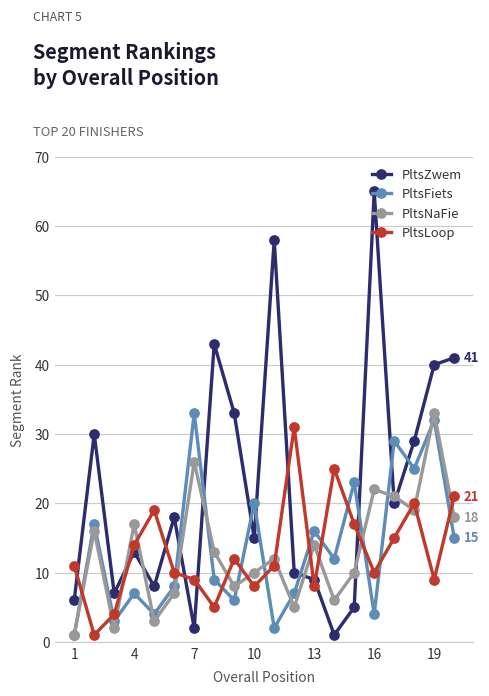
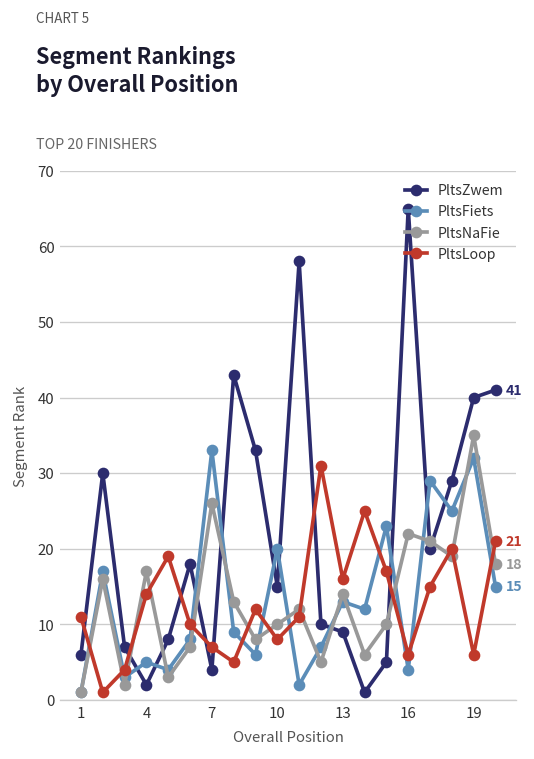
  {
    "PltsZwem": {
      "1": 6,
-     "4": 13,
-     "7": 2,
+     "4": 2,
+     "7": 4,
      "10": 15,
      "13": 9,
      "16": 65,
      "19": 40
    },
    "PltsFiets": {
-     "4": 7,
+     "4": 5,
      "7": 33,
      "10": 20,
-     "13": 16,
+     "13": 13,
      "16": 4,
      "19": 32
    },
    "PltsNaFie": {
      "4": 17,
      "7": 26,
      "10": 10,
      "13": 14,
      "16": 22,
-     "19": 33
+     "19": 35
    },
    "PltsLoop": {
      "1": 11,
      "4": 14,
-     "7": 9,
+     "7": 7,
      "10": 8,
-     "13": 8,
-     "16": 10,
-     "19": 9
+     "13": 16,
+     "16": 6,
+     "19": 6
    }
  }
